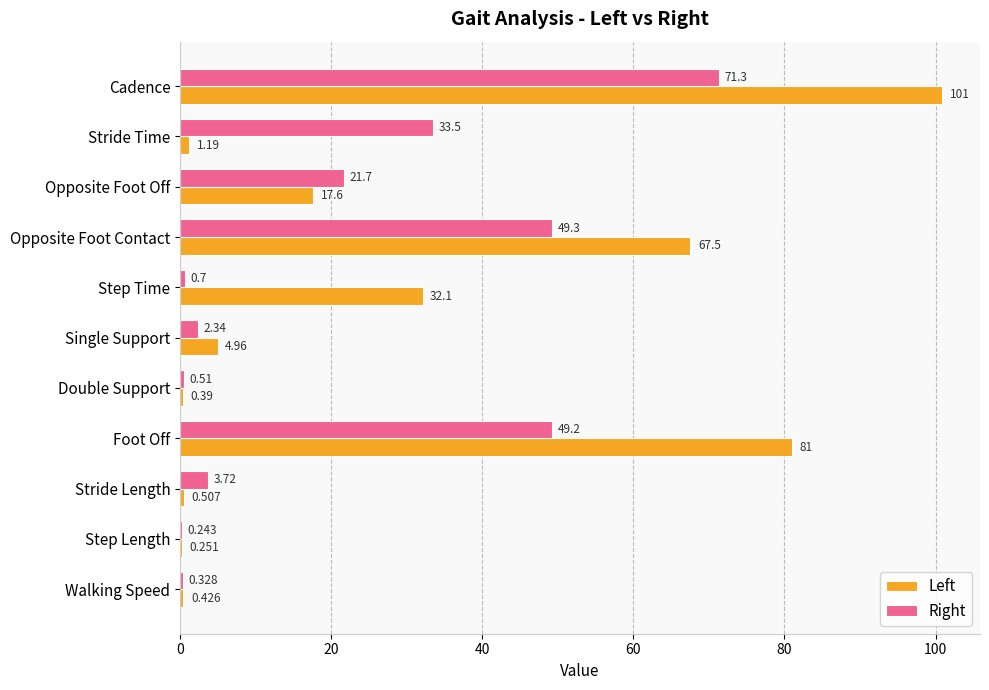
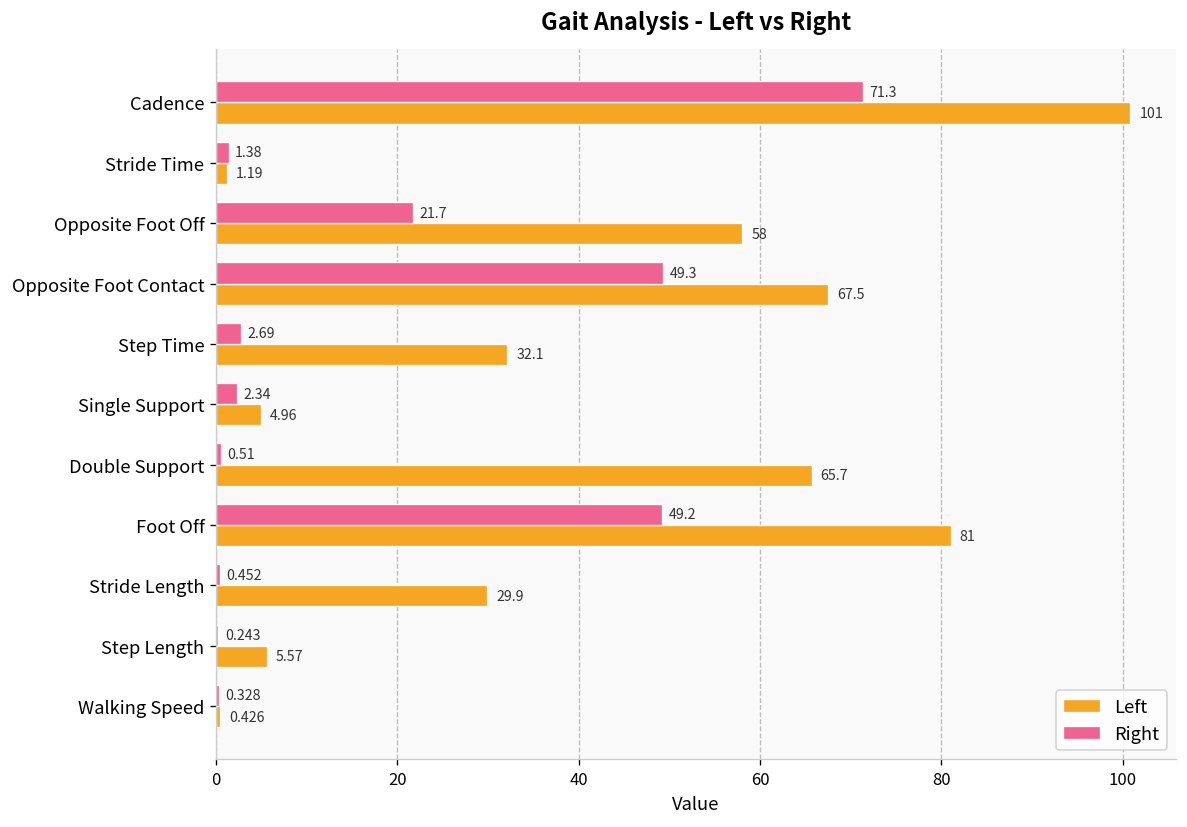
  {
    "Left": {
      "Cadence": 101,
      "Stride Time": 1.19,
-     "Opposite Foot Off": 17.6,
+     "Opposite Foot Off": 58,
      "Opposite Foot Contact": 67.5,
      "Step Time": 32.1,
      "Single Support": 4.96,
-     "Double Support": 0.39,
+     "Double Support": 65.7,
      "Foot Off": 81,
-     "Stride Length": 0.507,
-     "Step Length": 0.251,
+     "Stride Length": 29.9,
+     "Step Length": 5.57,
      "Walking Speed": 0.426
    },
    "Right": {
      "Cadence": 71.3,
-     "Stride Time": 33.5,
+     "Stride Time": 1.38,
      "Opposite Foot Off": 21.7,
      "Opposite Foot Contact": 49.3,
-     "Step Time": 0.7,
+     "Step Time": 2.69,
      "Single Support": 2.34,
      "Double Support": 0.51,
      "Foot Off": 49.2,
-     "Stride Length": 3.72,
+     "Stride Length": 0.452,
      "Step Length": 0.243,
      "Walking Speed": 0.328
    }
  }
